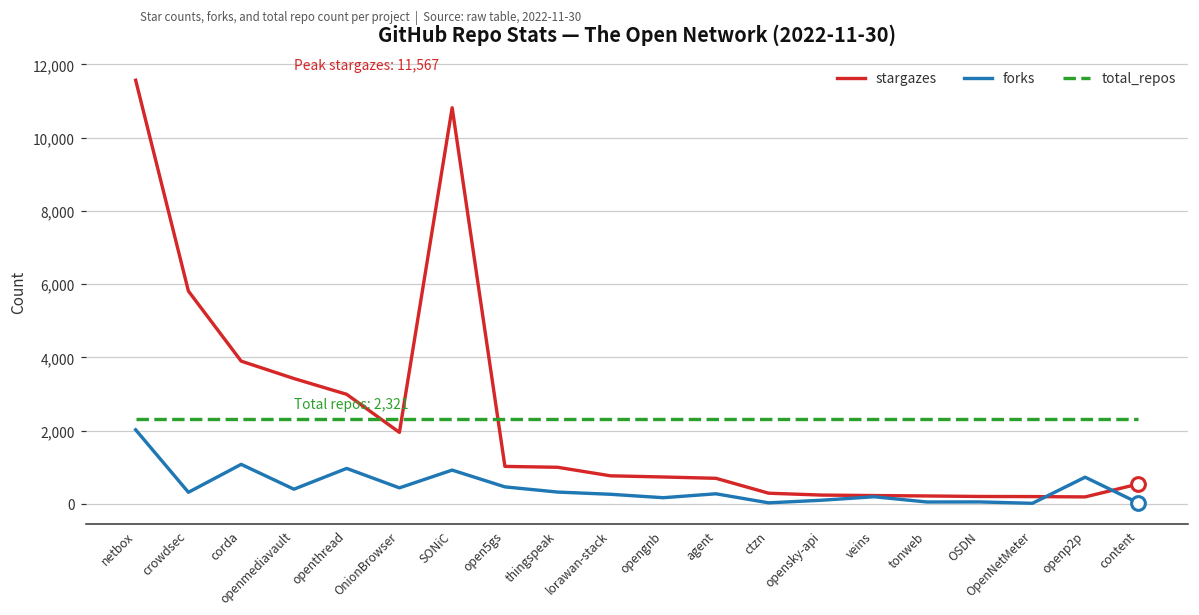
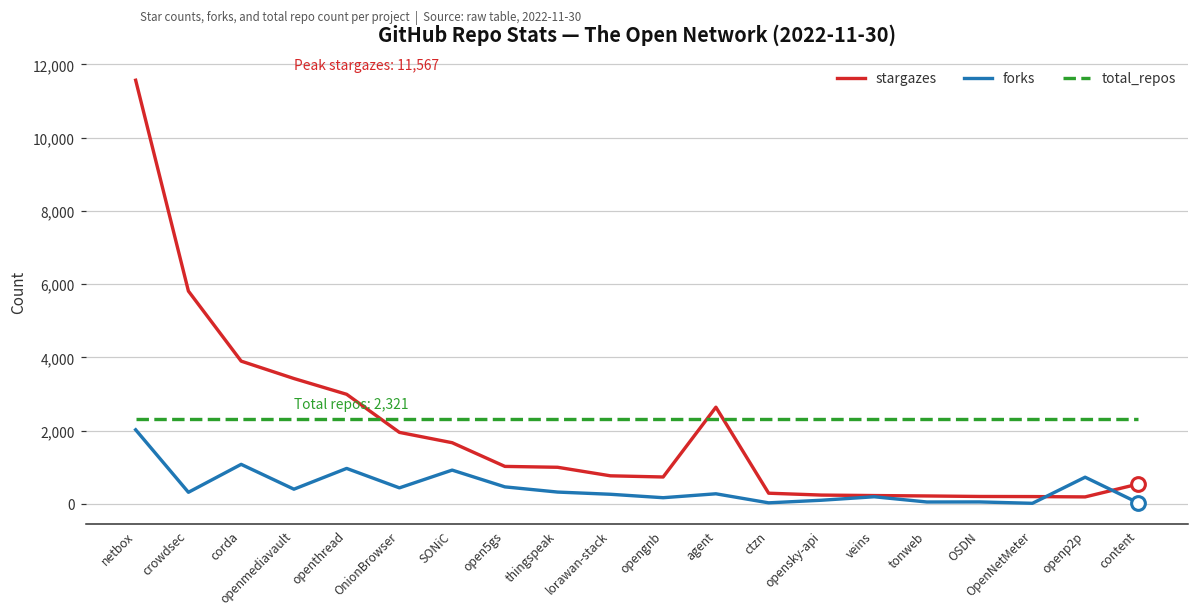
  {
    "stargazes": {
      "netbox": "11,600",
      "crowdsec": "5,800",
      "corda": "3,900",
      "openmediavault": "3,400",
      "OnionBrowser": "2,000",
-     "SONiC": "10,800",
+     "SONiC": "1,700",
      "open5gs": "1,000",
      "thingspeak": "1,000",
      "lorawan-stack": "800",
      "opengnb": "700",
-     "agent": "700",
+     "agent": "2,600",
      "ctzn": "300",
      "opensky-api": "200",
      "tonweb": "200",
      "OSDN": "200",
      "OpenNetMeter": "200",
      "openp2p": "200"
    },
    "forks": {
      "netbox": "2,000",
      "crowdsec": "300",
      "corda": "1,100",
      "openmediavault": "400",
      "openthread": "1,000",
      "OnionBrowser": "400",
      "SONiC": "900",
      "open5gs": "500",
      "thingspeak": "300",
      "lorawan-stack": "300",
      "opengnb": "200",
      "agent": "300",
      "ctzn": "0",
      "opensky-api": "100",
      "tonweb": "0",
      "OSDN": "100",
      "OpenNetMeter": "0",
      "openp2p": "700"
    },
    "total_repos": {
      "openmediavault": "2,321",
      "openthread": "2,321",
      "OnionBrowser": "2,321"
    }
  }
